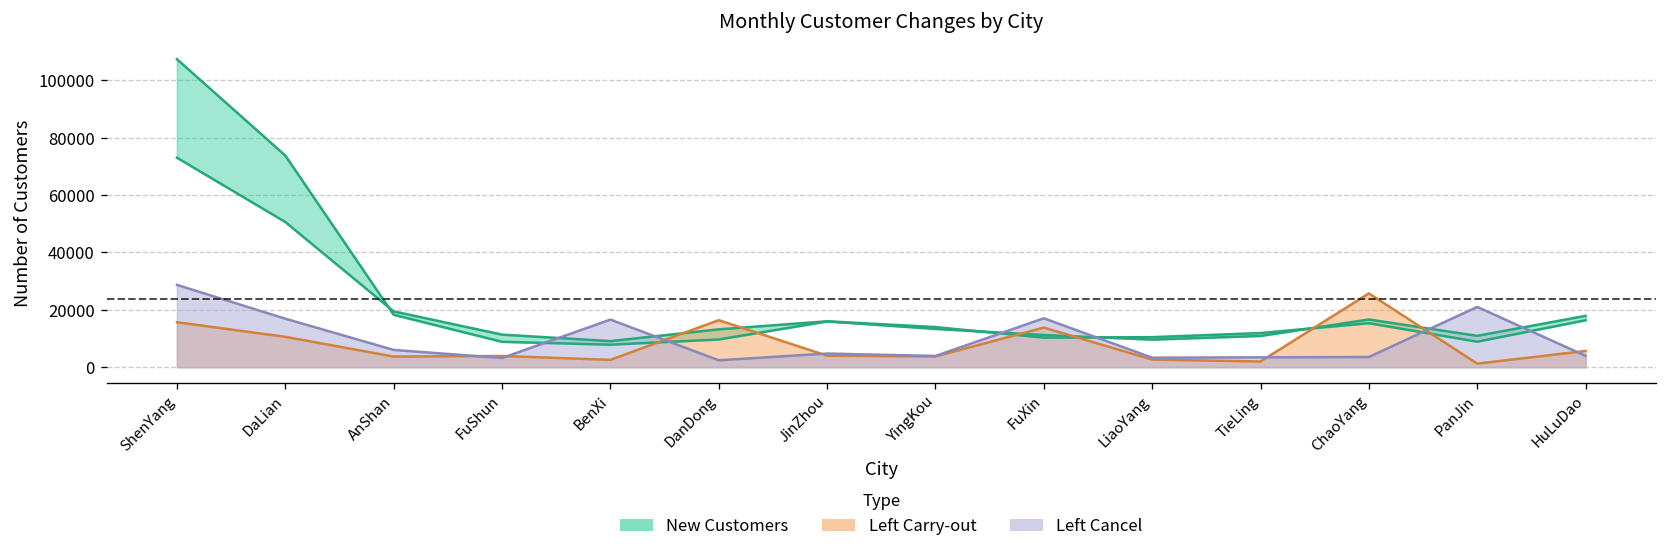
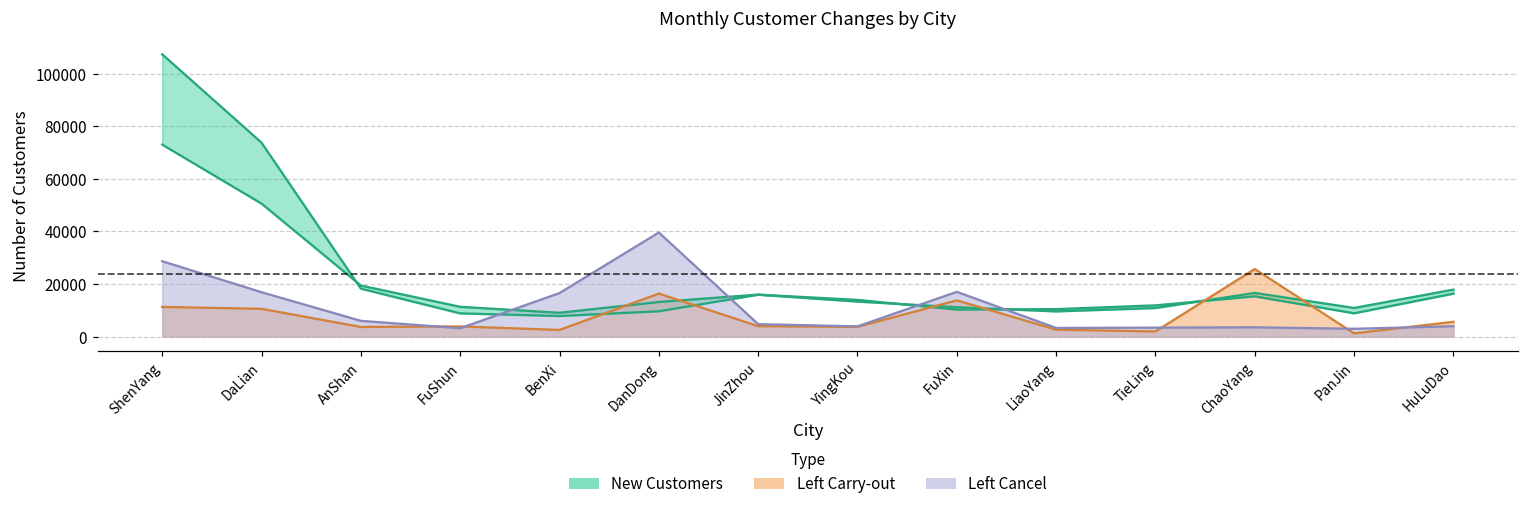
  {
    "Left Carry-out": {
-     "ShenYang": 16000,
+     "ShenYang": 11000,
      "DaLian": 11000,
      "AnShan": 4000,
      "BenXi": 3000,
      "DanDong": 16000,
      "FuXin": 14000,
      "TieLing": 2000,
      "ChaoYang": 26000,
      "PanJin": 1000,
      "HuLuDao": 6000
    },
    "Left Cancel": {
      "ShenYang": 29000,
      "DaLian": 17000,
      "AnShan": 6000,
      "BenXi": 17000,
-     "DanDong": 2000,
+     "DanDong": 40000,
      "FuXin": 17000,
      "TieLing": 3000,
      "ChaoYang": 4000,
-     "PanJin": 21000,
+     "PanJin": 3000,
      "HuLuDao": 4000
    }
  }
